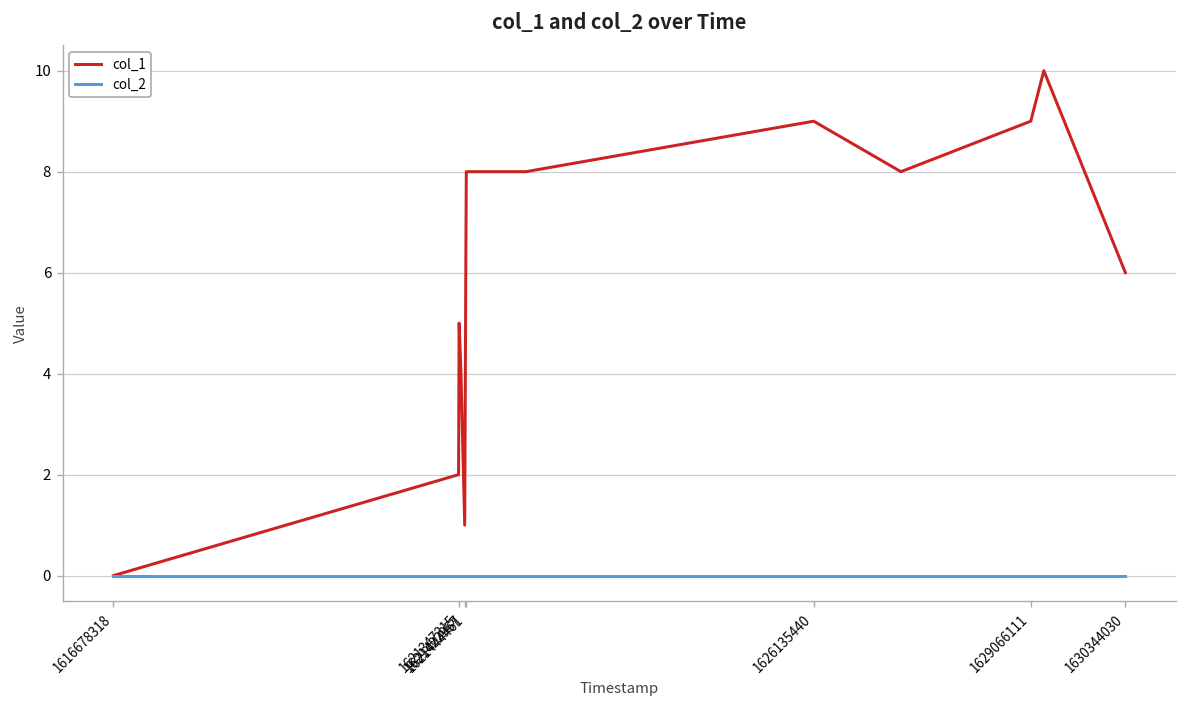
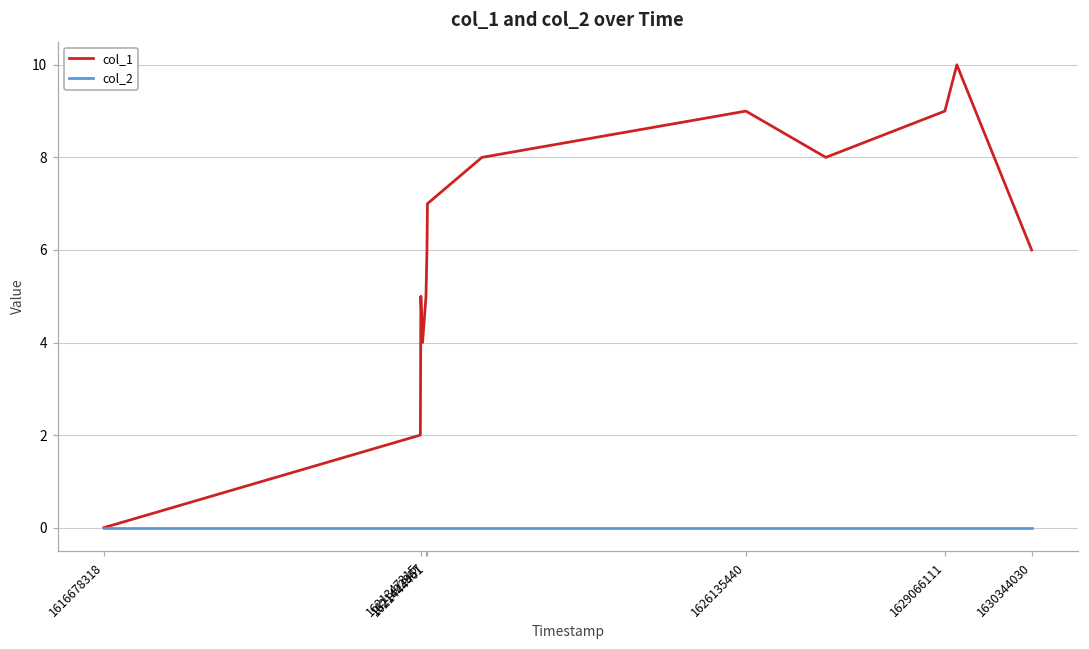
  {
    "col_1": {
      "1621347315": 5,
-     "1621422957": 1,
-     "1621444461": 8,
+     "1621422957": 5,
+     "1621444461": 7,
      "1626135440": 9,
      "1629066111": 9,
      "1630344030": 6
    },
    "col_2": {
      "1621347315": 0,
      "1621422957": 0,
      "1621444461": 0,
      "1626135440": 0,
      "1629066111": 0,
      "1630344030": 0
    }
  }
